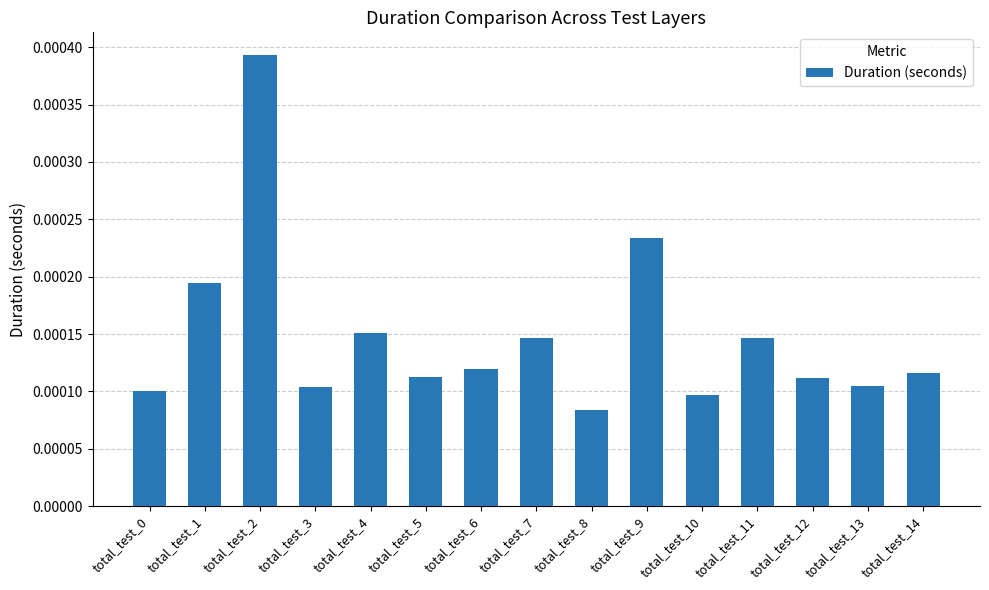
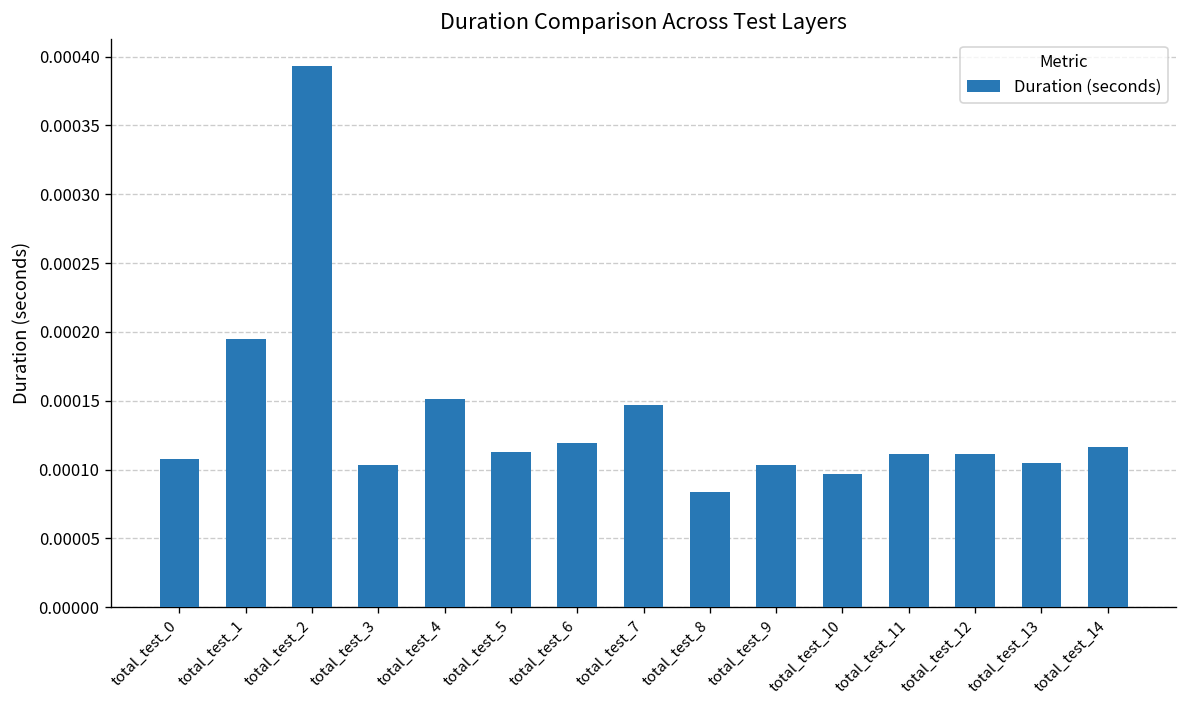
  {
-   "total_test_0": 0.000100,
+   "total_test_0": 0.000108,
    "total_test_1": 0.000195,
    "total_test_2": 0.000393,
    "total_test_3": 0.000104,
    "total_test_4": 0.000151,
    "total_test_5": 0.000113,
    "total_test_6": 0.000119,
    "total_test_7": 0.000147,
    "total_test_8": 0.000084,
-   "total_test_9": 0.000234,
+   "total_test_9": 0.000104,
    "total_test_10": 0.000097,
-   "total_test_11": 0.000147,
+   "total_test_11": 0.000111,
    "total_test_12": 0.000111,
    "total_test_13": 0.000105,
    "total_test_14": 0.000116
  }
